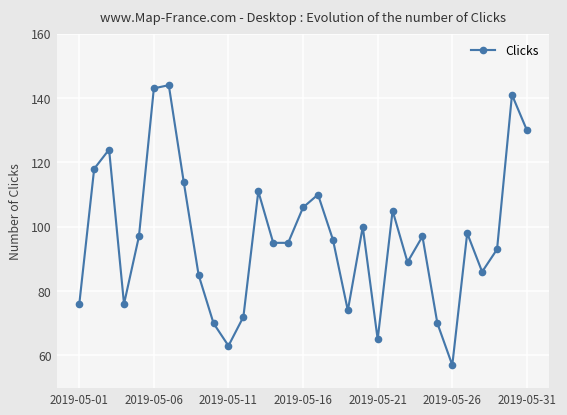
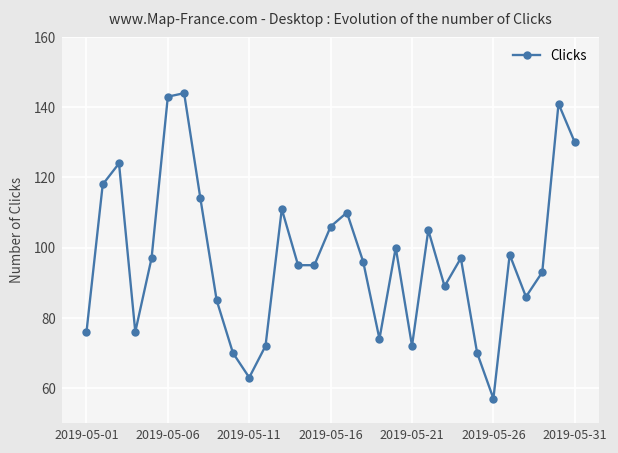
  {
    "2019-05-01": 76,
    "2019-05-06": 143,
    "2019-05-11": 63,
    "2019-05-16": 106,
-   "2019-05-21": 65,
+   "2019-05-21": 72,
    "2019-05-26": 57,
    "2019-05-31": 130
  }
